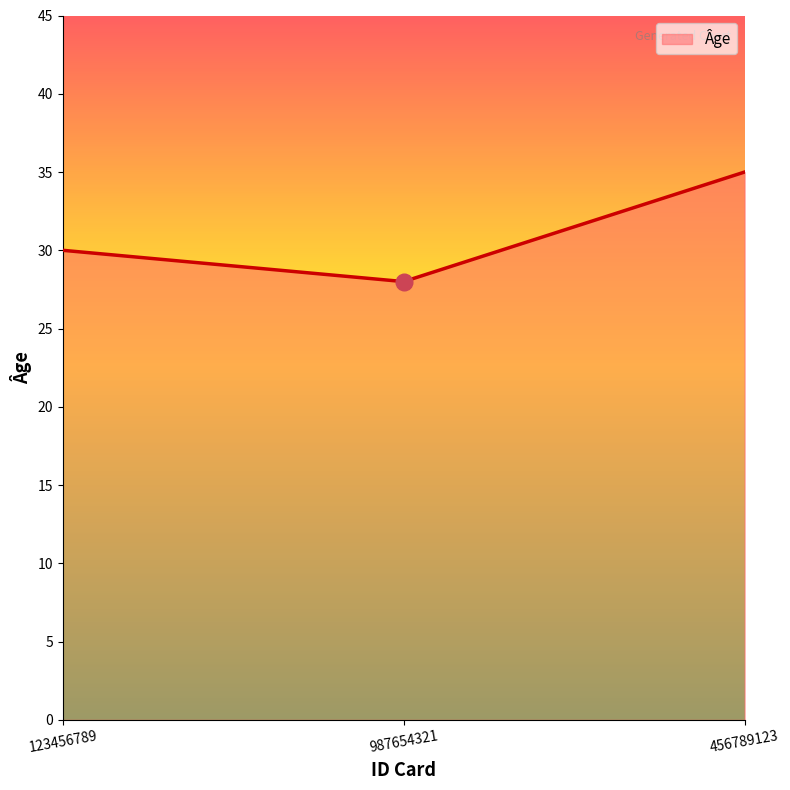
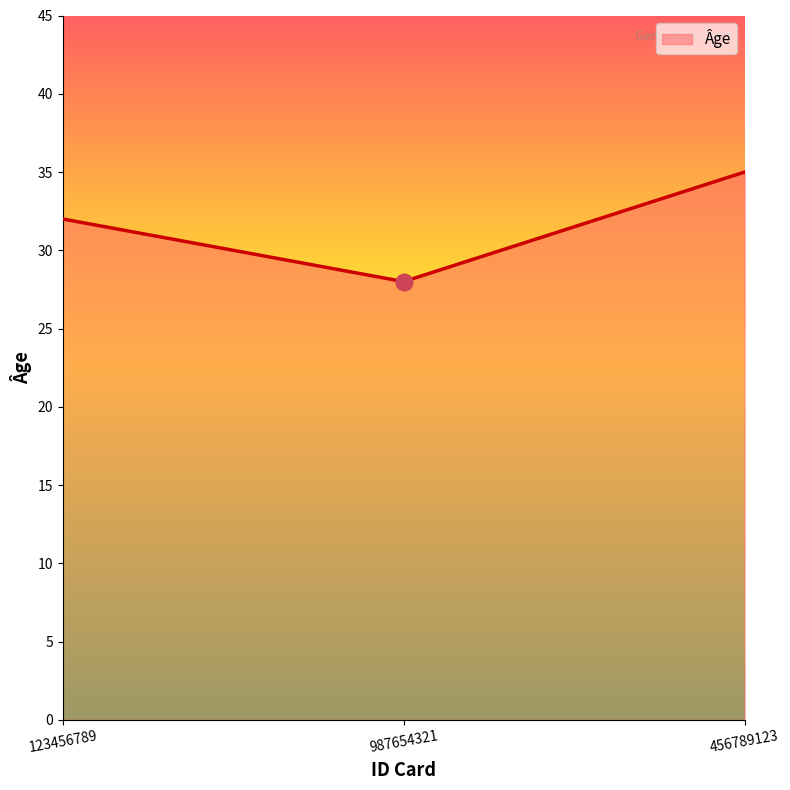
  {
    "Âge": {
-     "123456789": 30,
+     "123456789": 32,
      "456789123": 35
    }
  }
